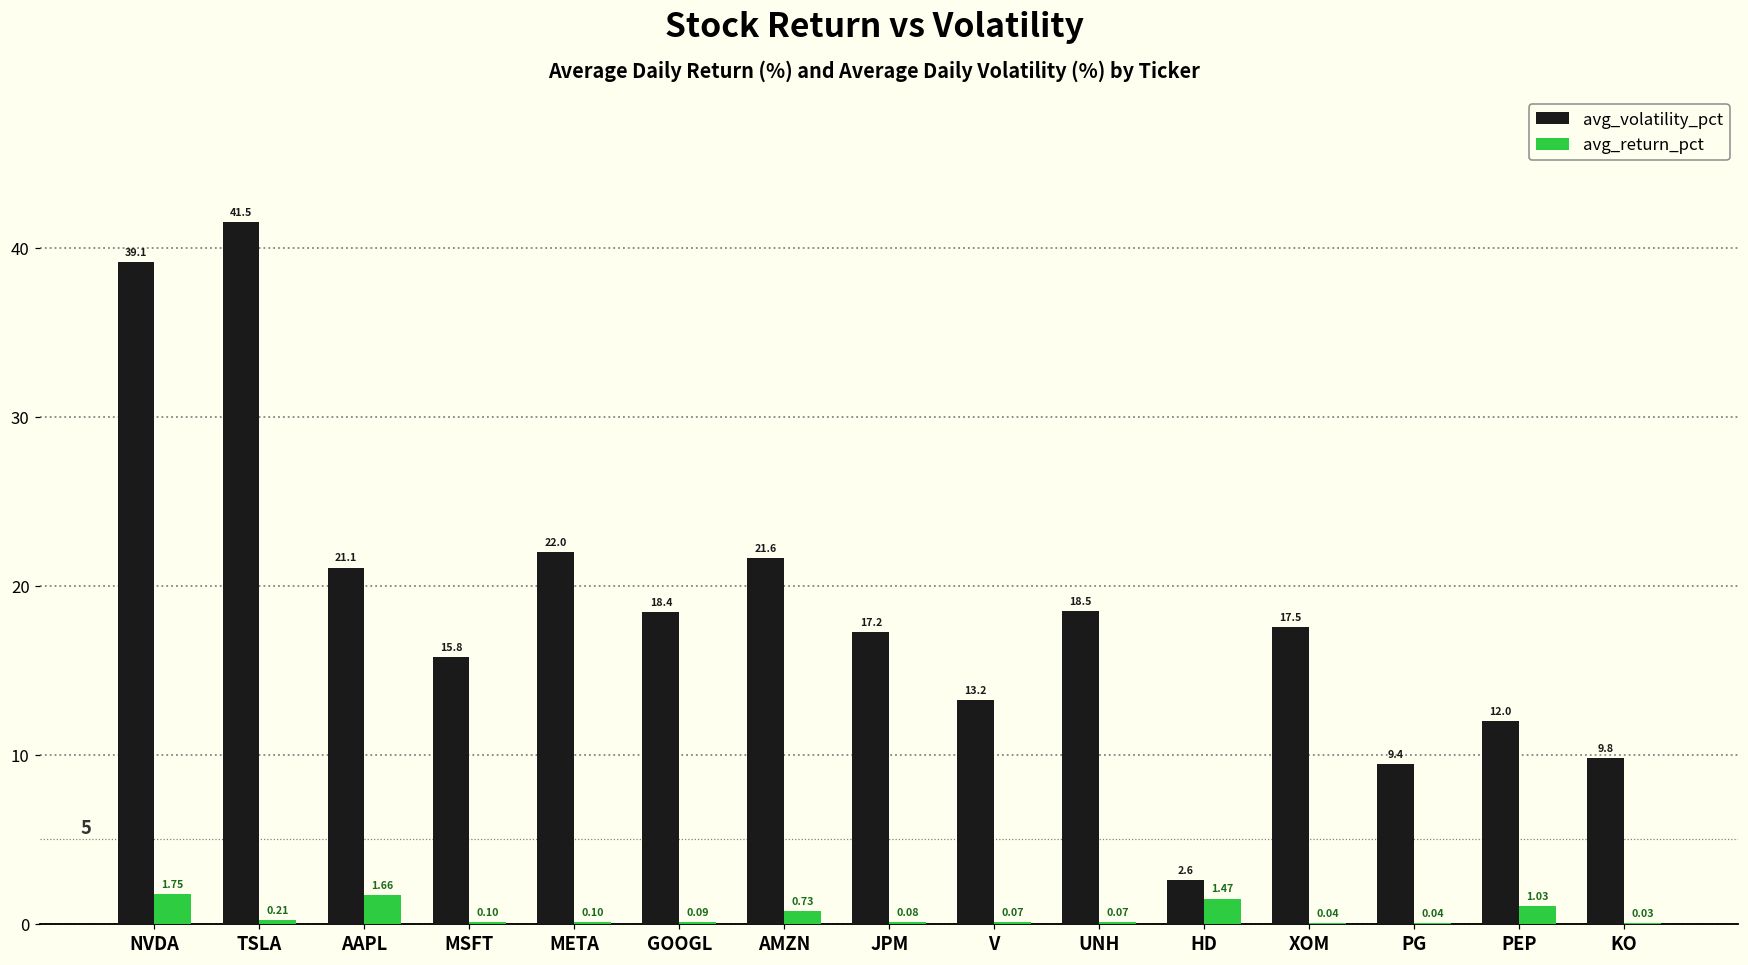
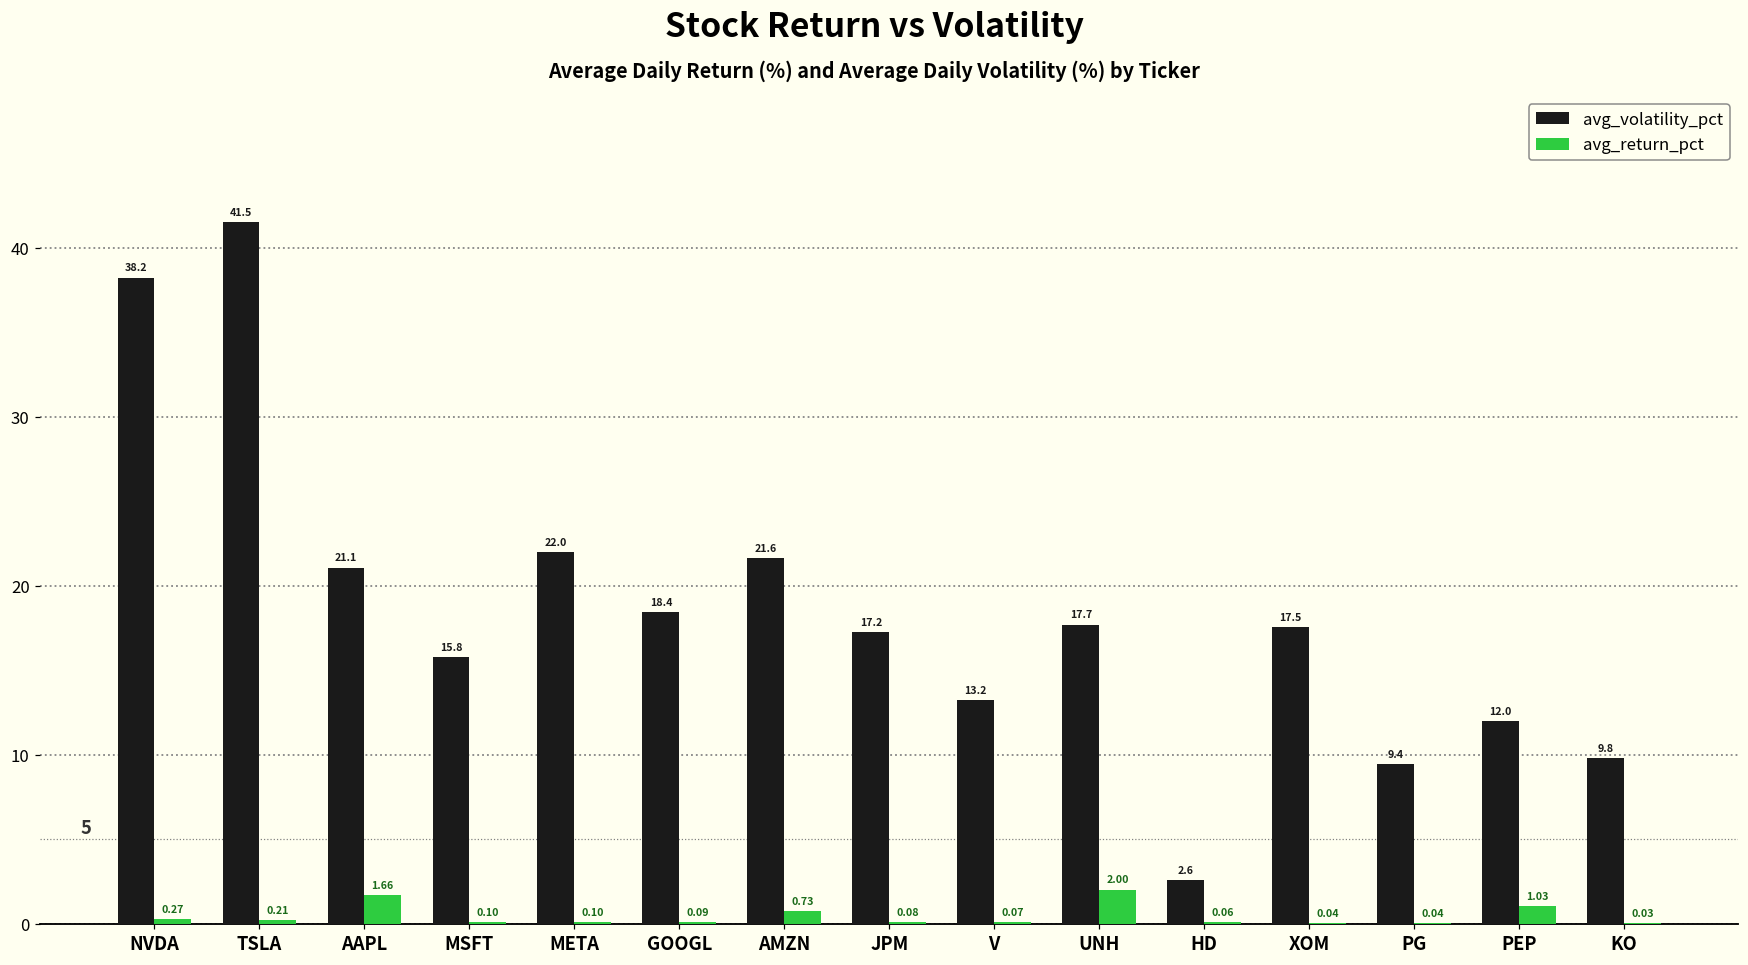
  {
    "avg_volatility_pct": {
-     "NVDA": 39.1,
+     "NVDA": 38.2,
      "TSLA": 41.5,
      "AAPL": 21.1,
      "MSFT": 15.8,
      "META": 22.0,
      "GOOGL": 18.4,
      "AMZN": 21.6,
      "JPM": 17.2,
      "V": 13.2,
-     "UNH": 18.5,
+     "UNH": 17.7,
      "HD": 2.6,
      "XOM": 17.5,
      "PG": 9.4,
      "PEP": 12.0,
      "KO": 9.8
    },
    "avg_return_pct": {
-     "NVDA": 1.75,
+     "NVDA": 0.27,
      "TSLA": 0.21,
      "AAPL": 1.66,
      "MSFT": 0.10,
      "META": 0.10,
      "GOOGL": 0.09,
      "AMZN": 0.73,
      "JPM": 0.08,
      "V": 0.07,
-     "UNH": 0.07,
-     "HD": 1.47,
+     "UNH": 2.00,
+     "HD": 0.06,
      "XOM": 0.04,
      "PG": 0.04,
      "PEP": 1.03,
      "KO": 0.03
    }
  }
